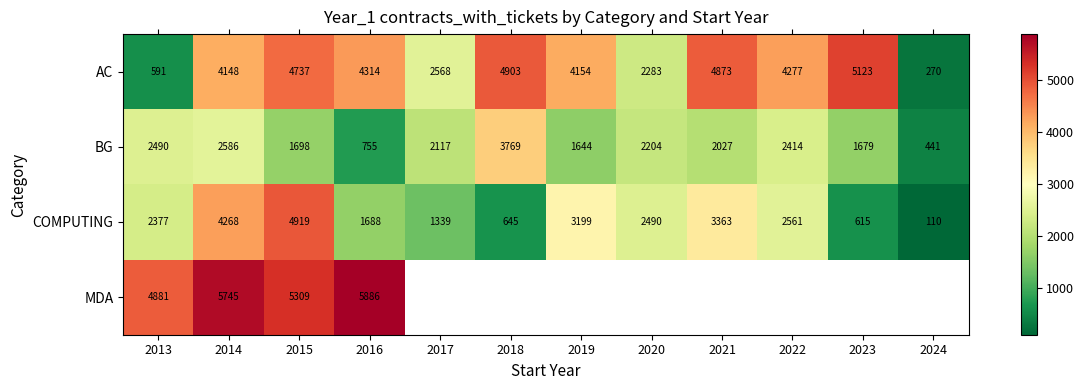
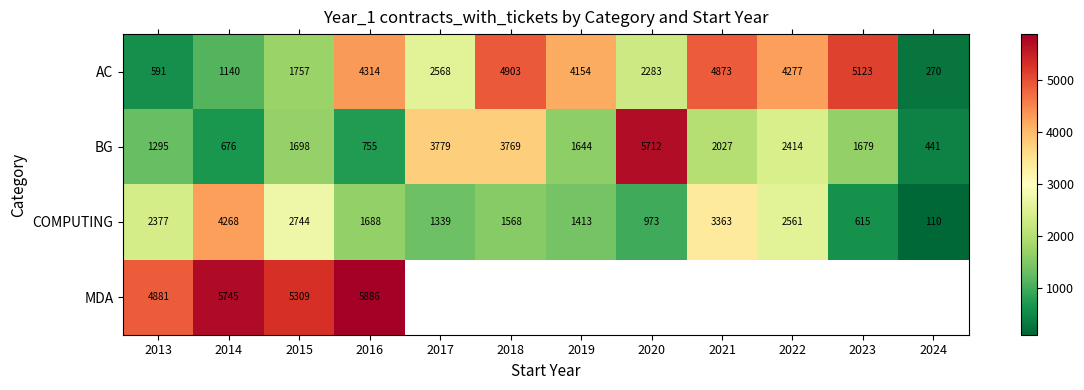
  {
    "AC": {
      "2013": 591,
-     "2014": 4148,
-     "2015": 4737,
+     "2014": 1140,
+     "2015": 1757,
      "2016": 4314,
      "2017": 2568,
      "2018": 4903,
      "2019": 4154,
      "2020": 2283,
      "2021": 4873,
      "2022": 4277,
      "2023": 5123,
      "2024": 270
    },
    "BG": {
-     "2013": 2490,
-     "2014": 2586,
+     "2013": 1295,
+     "2014": 676,
      "2015": 1698,
      "2016": 755,
-     "2017": 2117,
+     "2017": 3779,
      "2018": 3769,
      "2019": 1644,
-     "2020": 2204,
+     "2020": 5712,
      "2021": 2027,
      "2022": 2414,
      "2023": 1679,
      "2024": 441
    },
    "COMPUTING": {
      "2013": 2377,
      "2014": 4268,
-     "2015": 4919,
+     "2015": 2744,
      "2016": 1688,
      "2017": 1339,
-     "2018": 645,
-     "2019": 3199,
-     "2020": 2490,
+     "2018": 1568,
+     "2019": 1413,
+     "2020": 973,
      "2021": 3363,
      "2022": 2561,
      "2023": 615,
      "2024": 110
    },
    "MDA": {
      "2013": 4881,
      "2014": 5745,
      "2015": 5309,
      "2016": 5886
    }
  }
